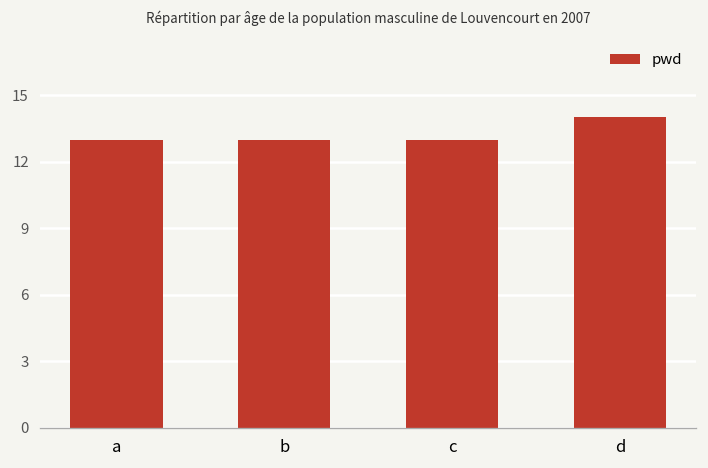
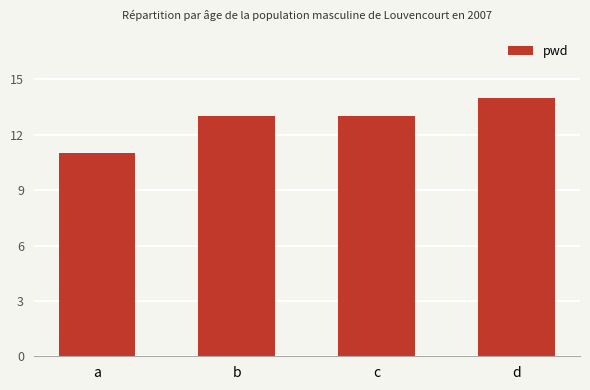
  {
-   "a": 13,
+   "a": 11,
    "b": 13,
    "c": 13,
    "d": 14
  }
